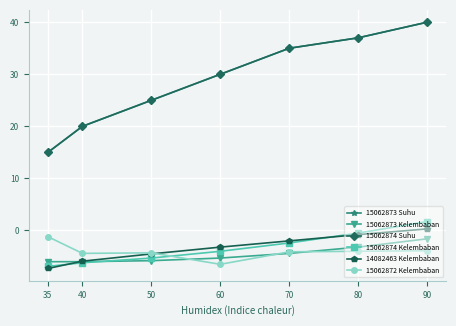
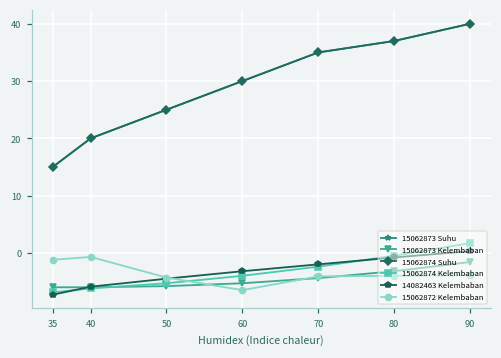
  {
    "15062872 Kelembaban": {
      "35": -1,
-     "40": -4,
+     "40": -1,
      "60": -7
    }
  }
